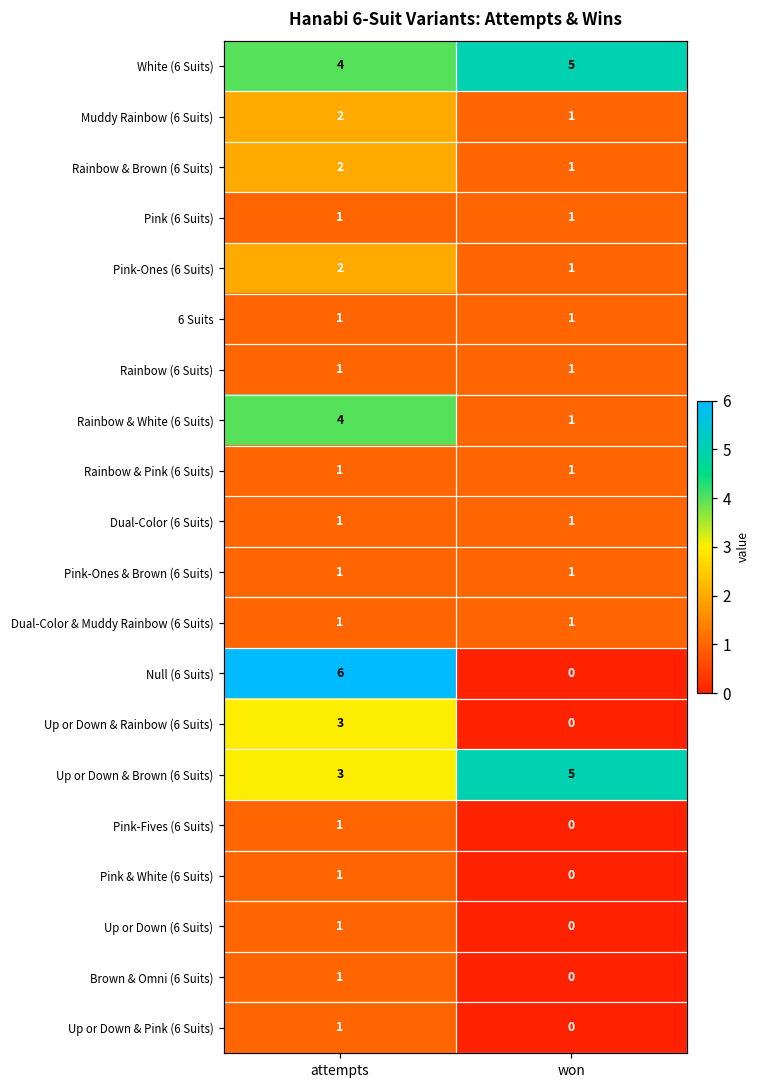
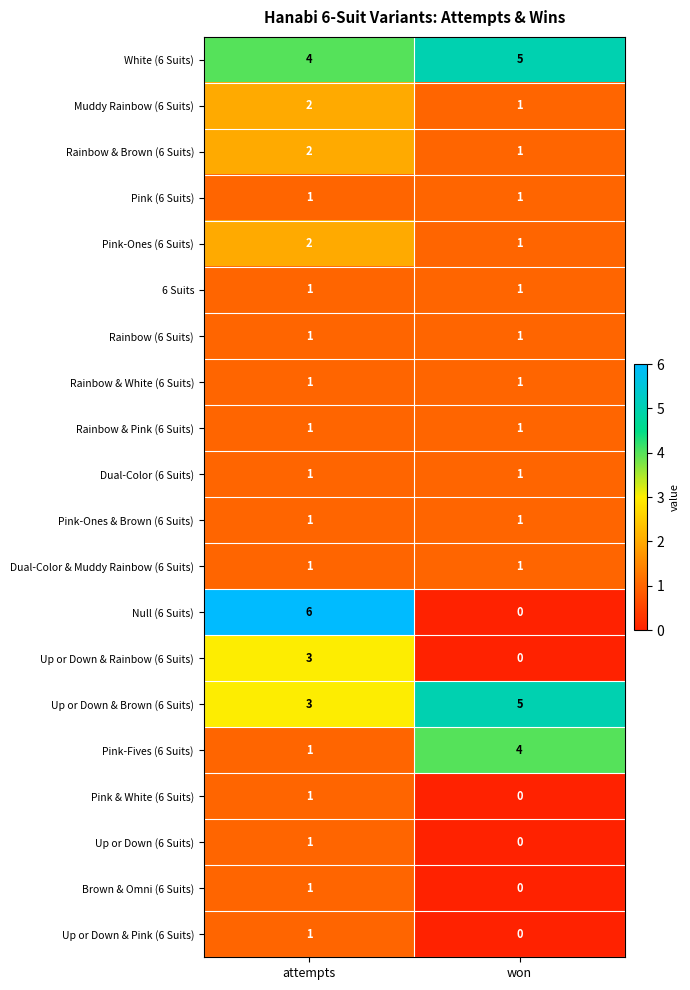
  {
    "White (6 Suits)": {
      "attempts": 4,
      "won": 5
    },
    "Muddy Rainbow (6 Suits)": {
      "attempts": 2,
      "won": 1
    },
    "Rainbow & Brown (6 Suits)": {
      "attempts": 2,
      "won": 1
    },
    "Pink (6 Suits)": {
      "attempts": 1,
      "won": 1
    },
    "Pink-Ones (6 Suits)": {
      "attempts": 2,
      "won": 1
    },
    "6 Suits": {
      "attempts": 1,
      "won": 1
    },
    "Rainbow (6 Suits)": {
      "attempts": 1,
      "won": 1
    },
    "Rainbow & White (6 Suits)": {
-     "attempts": 4,
+     "attempts": 1,
      "won": 1
    },
    "Rainbow & Pink (6 Suits)": {
      "attempts": 1,
      "won": 1
    },
    "Dual-Color (6 Suits)": {
      "attempts": 1,
      "won": 1
    },
    "Pink-Ones & Brown (6 Suits)": {
      "attempts": 1,
      "won": 1
    },
    "Dual-Color & Muddy Rainbow (6 Suits)": {
      "attempts": 1,
      "won": 1
    },
    "Null (6 Suits)": {
      "attempts": 6,
      "won": 0
    },
    "Up or Down & Rainbow (6 Suits)": {
      "attempts": 3,
      "won": 0
    },
    "Up or Down & Brown (6 Suits)": {
      "attempts": 3,
      "won": 5
    },
    "Pink-Fives (6 Suits)": {
      "attempts": 1,
-     "won": 0
+     "won": 4
    },
    "Pink & White (6 Suits)": {
      "attempts": 1,
      "won": 0
    },
    "Up or Down (6 Suits)": {
      "attempts": 1,
      "won": 0
    },
    "Brown & Omni (6 Suits)": {
      "attempts": 1,
      "won": 0
    },
    "Up or Down & Pink (6 Suits)": {
      "attempts": 1,
      "won": 0
    }
  }
